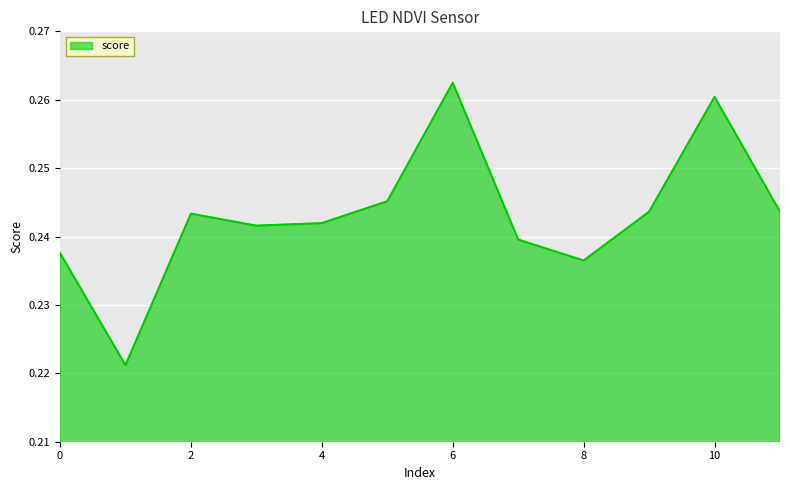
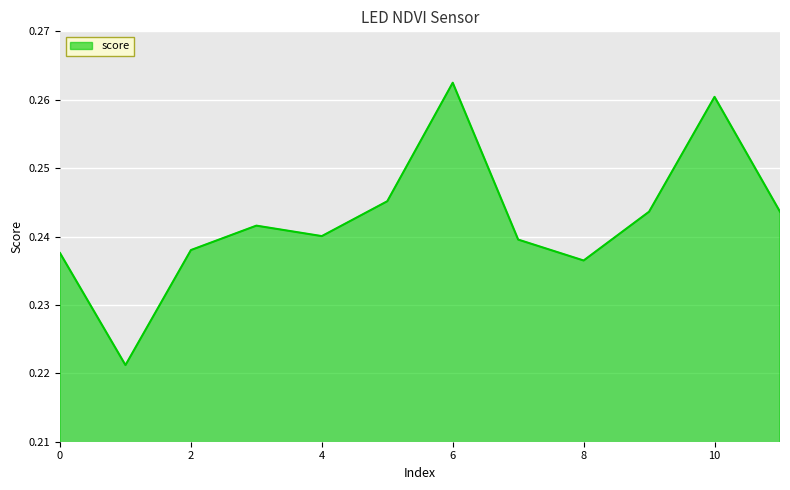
  {
    "0": 0.238,
-   "2": 0.243,
-   "4": 0.242,
+   "2": 0.238,
+   "4": 0.240,
    "6": 0.262,
    "8": 0.236,
    "10": 0.260
  }
